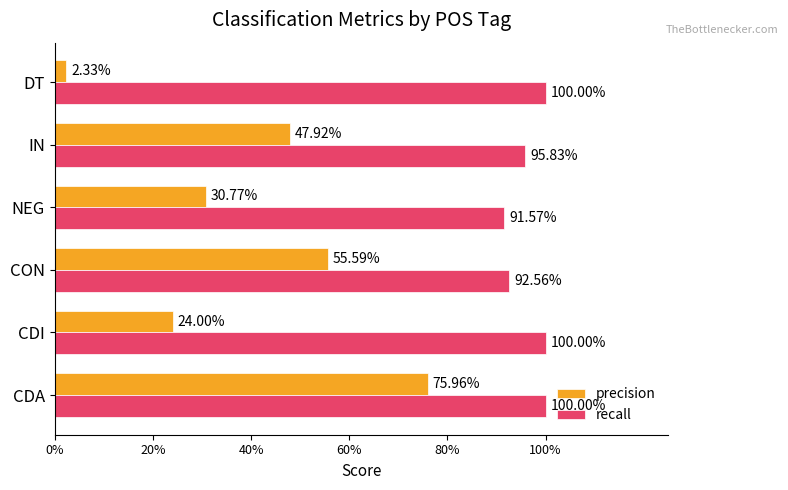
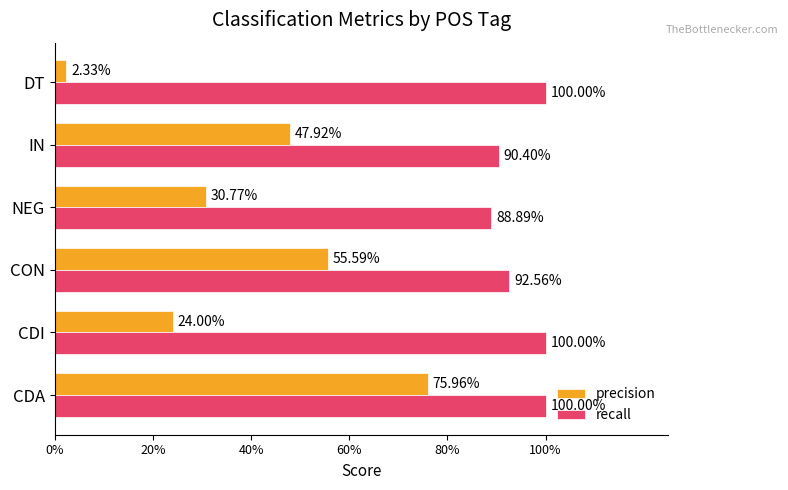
  {
    "precision": {
      "DT": "2.33%",
      "IN": "47.92%",
      "NEG": "30.77%",
      "CON": "55.59%",
      "CDI": "24.00%",
      "CDA": "75.96%"
    },
    "recall": {
      "DT": "100.00%",
-     "IN": "95.83%",
-     "NEG": "91.57%",
+     "IN": "90.40%",
+     "NEG": "88.89%",
      "CON": "92.56%",
      "CDI": "100.00%",
      "CDA": "100.00%"
    }
  }
